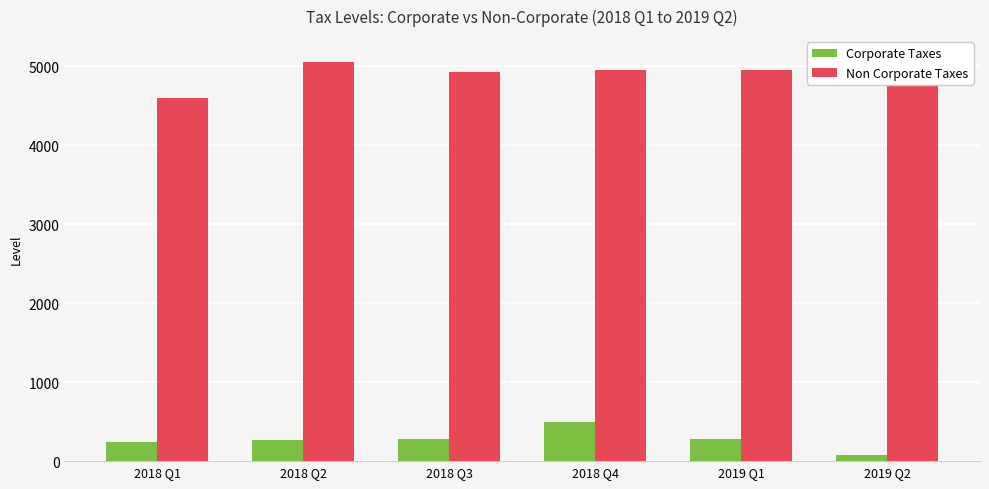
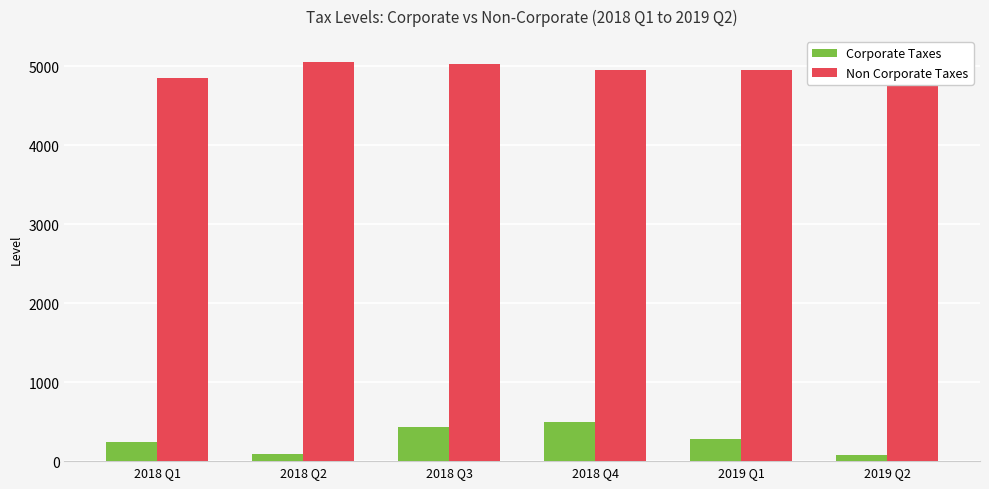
  {
    "Corporate Taxes": {
      "2018 Q1": 200,
-     "2018 Q2": 300,
-     "2018 Q3": 300,
+     "2018 Q2": 100,
+     "2018 Q3": 400,
      "2018 Q4": 500,
      "2019 Q1": 300,
      "2019 Q2": 100
    },
    "Non Corporate Taxes": {
-     "2018 Q1": 4600,
+     "2018 Q1": 4900,
      "2018 Q2": 5100,
-     "2018 Q3": 4900,
+     "2018 Q3": 5000,
      "2018 Q4": 5000,
      "2019 Q1": 5000
    }
  }
